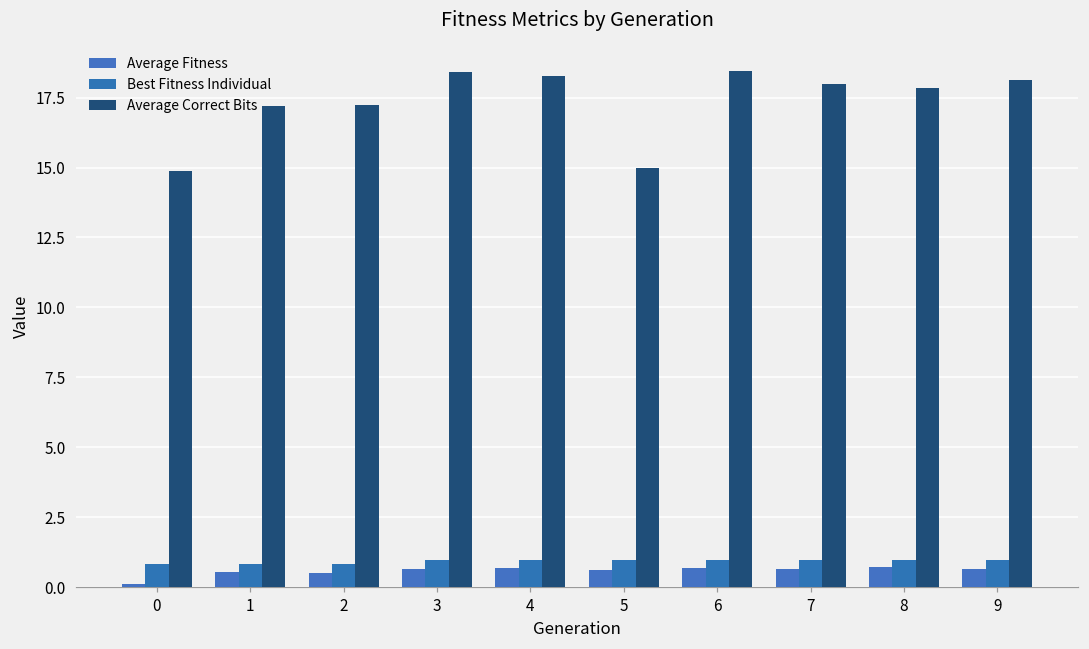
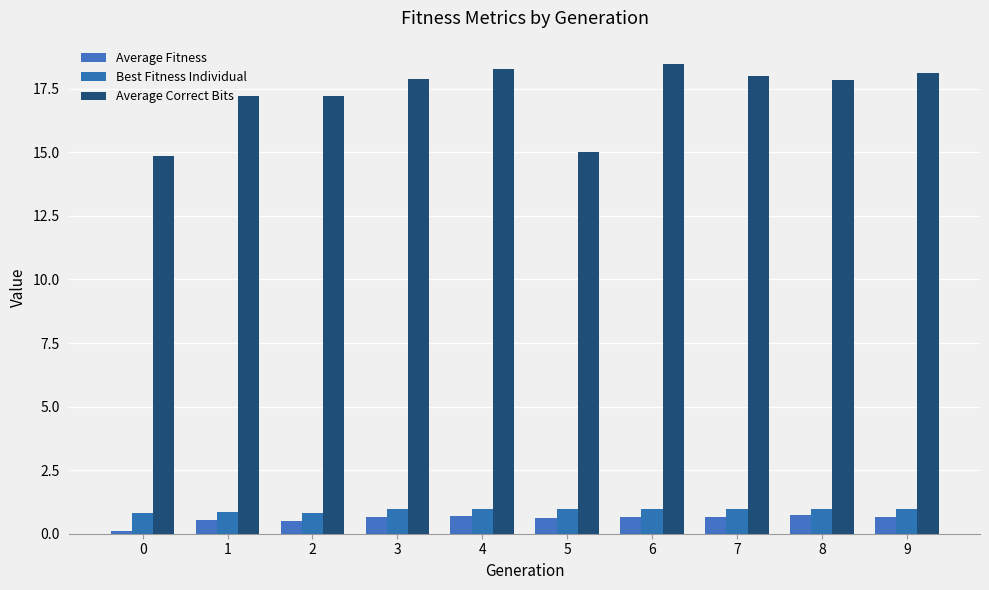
  {
    "Average Correct Bits": {
      "0": 14.9,
      "1": 17.2,
      "2": 17.2,
-     "3": 18.4,
+     "3": 17.9,
      "4": 18.3,
      "5": 15.0,
      "6": 18.5,
      "7": 18.0,
      "8": 17.8,
      "9": 18.1
    }
  }
